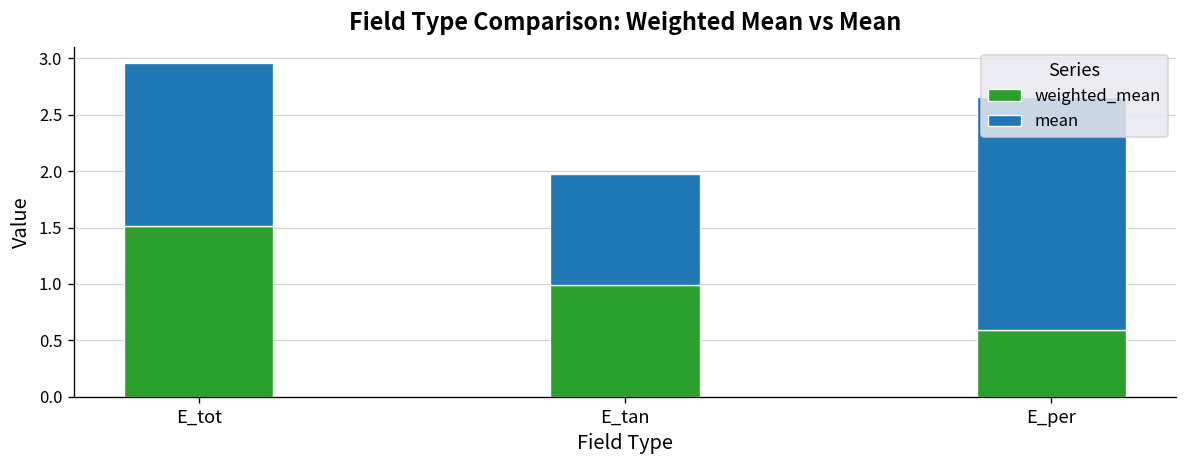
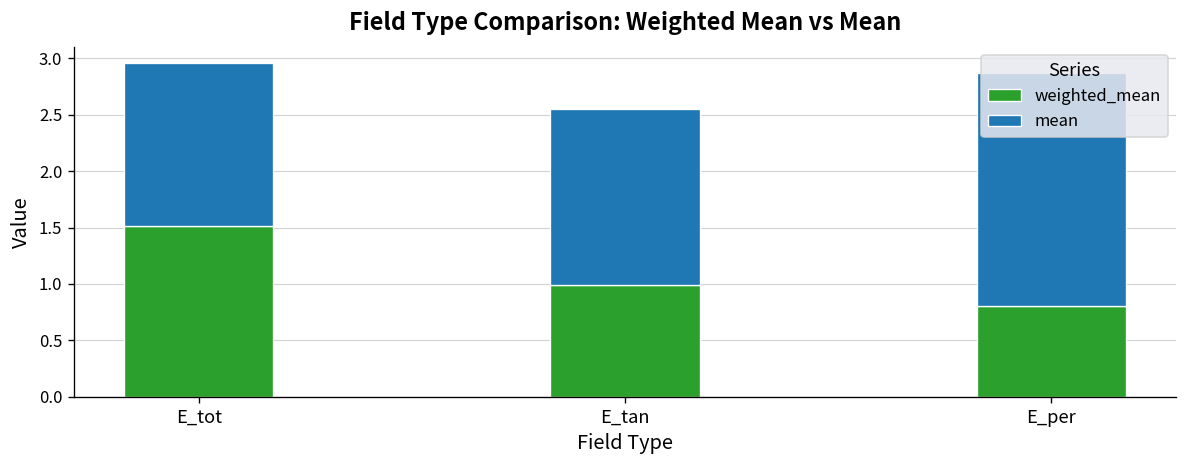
  {
    "weighted_mean": {
      "E_tot": 1.5,
      "E_tan": 1.0,
-     "E_per": 0.6
+     "E_per": 0.8
    },
    "mean": {
      "E_tot": 1.4,
-     "E_tan": 1.0
+     "E_tan": 1.6
    }
  }
